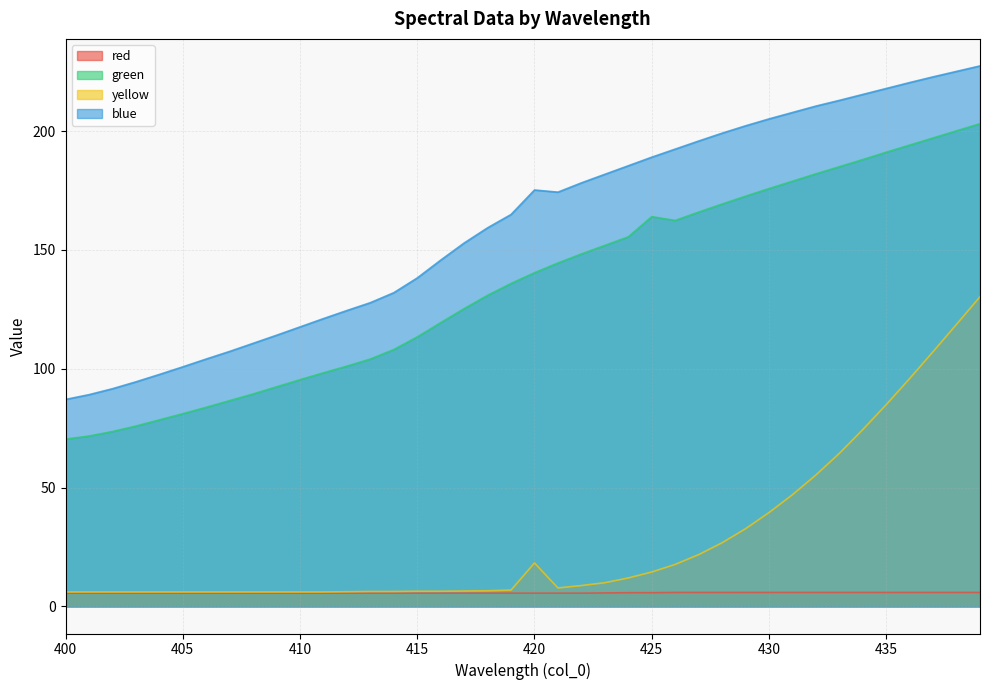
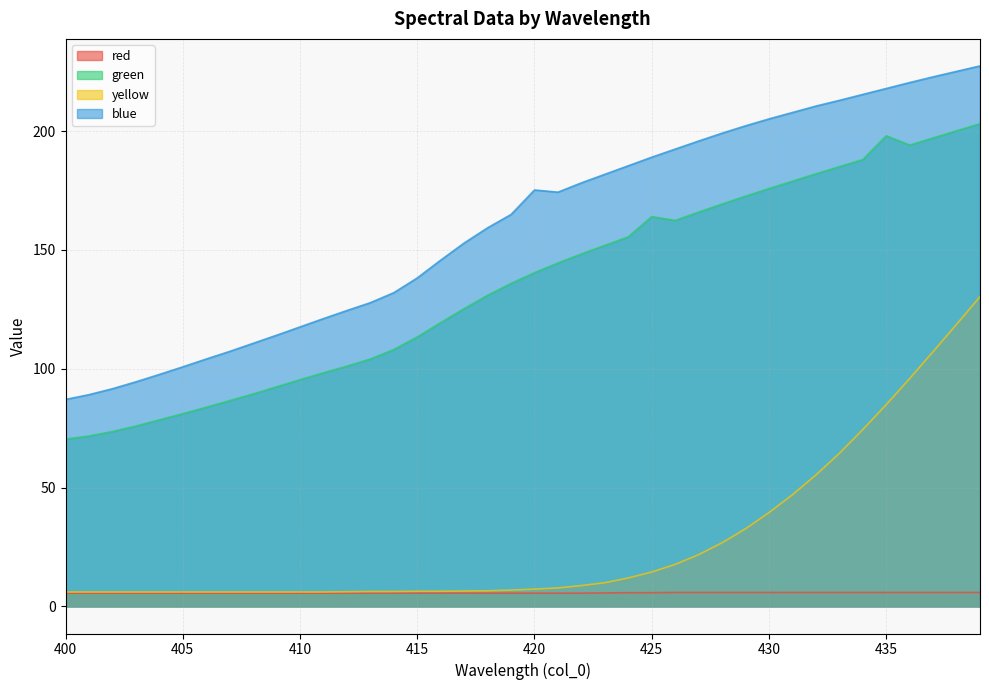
  {
    "red": {
      "420": 6,
      "425": 6,
      "430": 6,
      "435": 6
    },
    "green": {
      "400": 70,
      "405": 81,
      "410": 95,
      "415": 113,
      "420": 140,
      "425": 164,
      "430": 176,
-     "435": 191
+     "435": 198
    },
    "yellow": {
-     "420": 18,
+     "420": 7,
      "425": 15,
      "430": 40,
      "435": 85
    },
    "blue": {
      "400": 87,
      "405": 101,
      "410": 118,
      "415": 138,
      "420": 175,
      "425": 189,
      "430": 205,
      "435": 218
    }
  }
